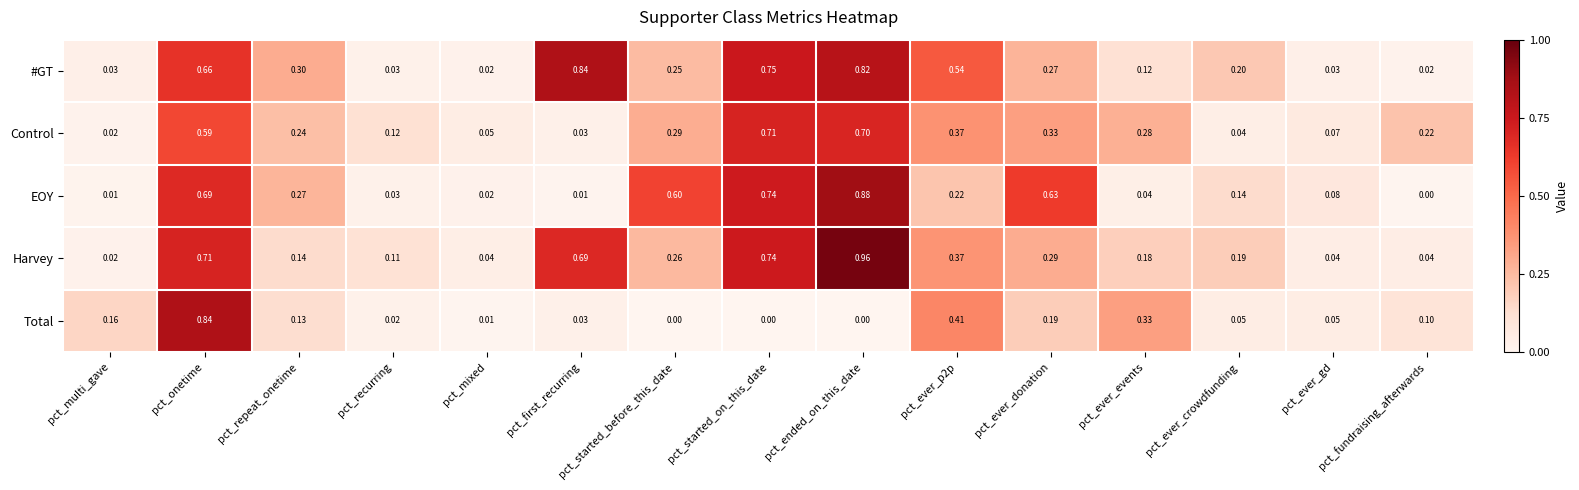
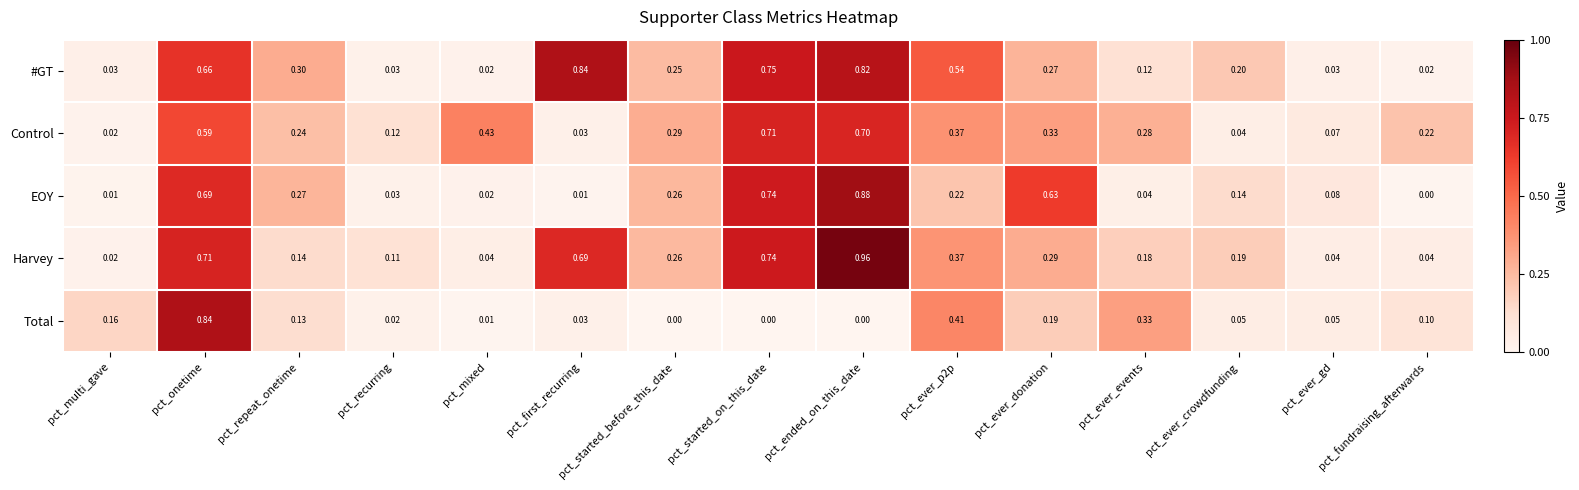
  {
    "#GT": {
      "pct_multi_gave": 0.03,
      "pct_onetime": 0.66,
      "pct_repeat_onetime": 0.30,
      "pct_recurring": 0.03,
      "pct_mixed": 0.02,
      "pct_first_recurring": 0.84,
      "pct_started_before_this_date": 0.25,
      "pct_started_on_this_date": 0.75,
      "pct_ended_on_this_date": 0.82,
      "pct_ever_p2p": 0.54,
      "pct_ever_donation": 0.27,
      "pct_ever_events": 0.12,
      "pct_ever_crowdfunding": 0.20,
      "pct_ever_gd": 0.03,
      "pct_fundraising_afterwards": 0.02
    },
    "Control": {
      "pct_multi_gave": 0.02,
      "pct_onetime": 0.59,
      "pct_repeat_onetime": 0.24,
      "pct_recurring": 0.12,
-     "pct_mixed": 0.05,
+     "pct_mixed": 0.43,
      "pct_first_recurring": 0.03,
      "pct_started_before_this_date": 0.29,
      "pct_started_on_this_date": 0.71,
      "pct_ended_on_this_date": 0.70,
      "pct_ever_p2p": 0.37,
      "pct_ever_donation": 0.33,
      "pct_ever_events": 0.28,
      "pct_ever_crowdfunding": 0.04,
      "pct_ever_gd": 0.07,
      "pct_fundraising_afterwards": 0.22
    },
    "EOY": {
      "pct_multi_gave": 0.01,
      "pct_onetime": 0.69,
      "pct_repeat_onetime": 0.27,
      "pct_recurring": 0.03,
      "pct_mixed": 0.02,
      "pct_first_recurring": 0.01,
-     "pct_started_before_this_date": 0.60,
+     "pct_started_before_this_date": 0.26,
      "pct_started_on_this_date": 0.74,
      "pct_ended_on_this_date": 0.88,
      "pct_ever_p2p": 0.22,
      "pct_ever_donation": 0.63,
      "pct_ever_events": 0.04,
      "pct_ever_crowdfunding": 0.14,
      "pct_ever_gd": 0.08,
      "pct_fundraising_afterwards": 0.00
    },
    "Harvey": {
      "pct_multi_gave": 0.02,
      "pct_onetime": 0.71,
      "pct_repeat_onetime": 0.14,
      "pct_recurring": 0.11,
      "pct_mixed": 0.04,
      "pct_first_recurring": 0.69,
      "pct_started_before_this_date": 0.26,
      "pct_started_on_this_date": 0.74,
      "pct_ended_on_this_date": 0.96,
      "pct_ever_p2p": 0.37,
      "pct_ever_donation": 0.29,
      "pct_ever_events": 0.18,
      "pct_ever_crowdfunding": 0.19,
      "pct_ever_gd": 0.04,
      "pct_fundraising_afterwards": 0.04
    },
    "Total": {
      "pct_multi_gave": 0.16,
      "pct_onetime": 0.84,
      "pct_repeat_onetime": 0.13,
      "pct_recurring": 0.02,
      "pct_mixed": 0.01,
      "pct_first_recurring": 0.03,
      "pct_started_before_this_date": 0.00,
      "pct_started_on_this_date": 0.00,
      "pct_ended_on_this_date": 0.00,
      "pct_ever_p2p": 0.41,
      "pct_ever_donation": 0.19,
      "pct_ever_events": 0.33,
      "pct_ever_crowdfunding": 0.05,
      "pct_ever_gd": 0.05,
      "pct_fundraising_afterwards": 0.10
    }
  }
